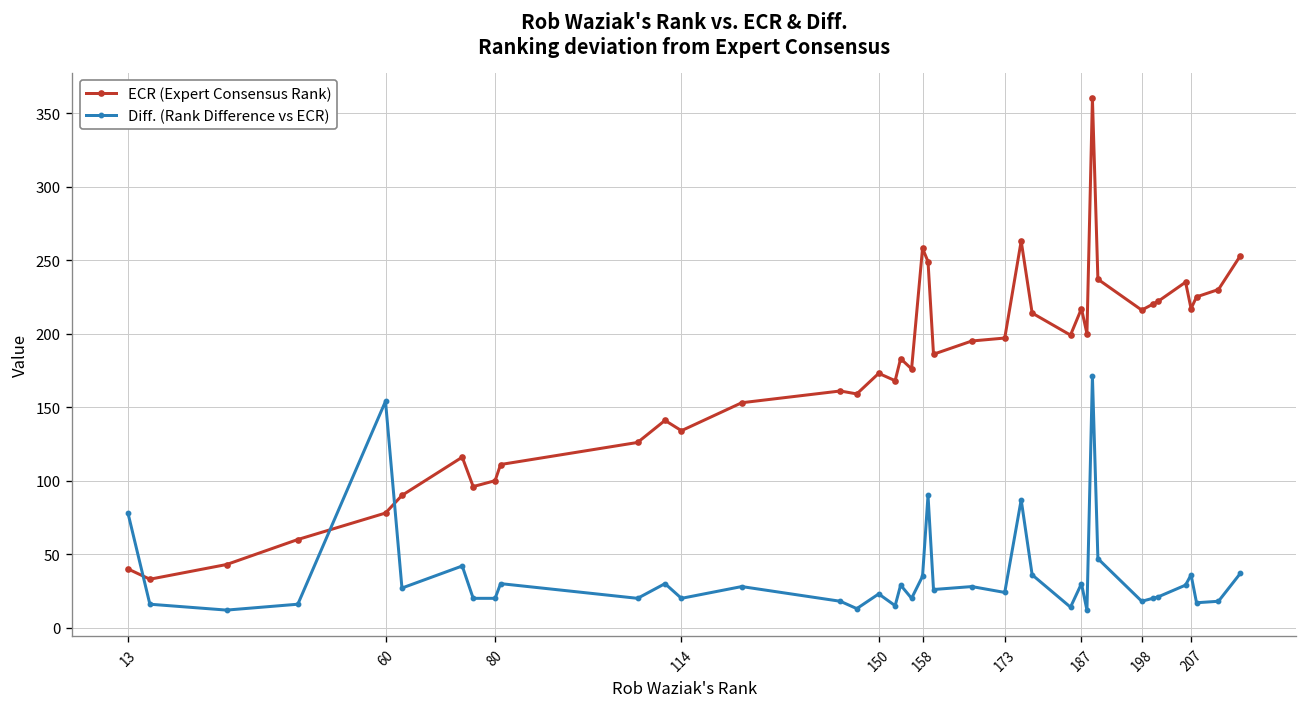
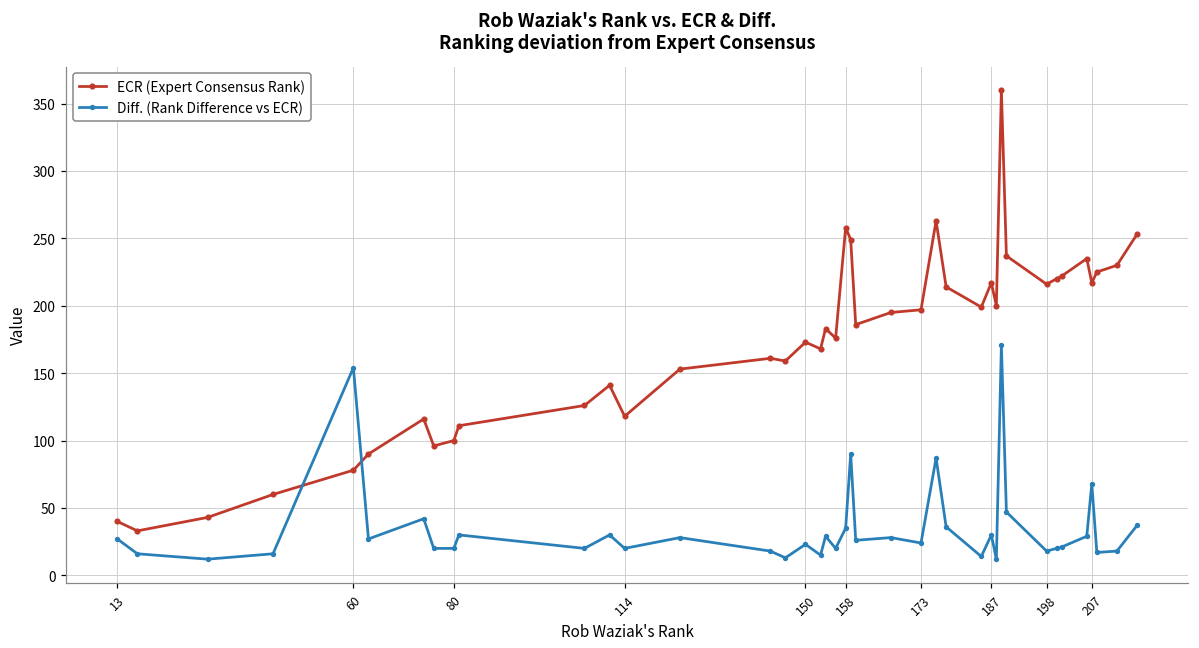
  {
    "ECR (Expert Consensus Rank)": {
      "13": 40,
      "60": 78,
      "80": 100,
-     "114": 134,
+     "114": 118,
      "150": 173,
      "158": 258,
      "173": 197,
      "187": 217,
      "198": 216,
      "207": 217
    },
    "Diff. (Rank Difference vs ECR)": {
-     "13": 78,
+     "13": 27,
      "60": 154,
      "80": 20,
      "114": 20,
      "150": 23,
      "158": 35,
      "173": 24,
      "187": 30,
      "198": 18,
-     "207": 36
+     "207": 68
    }
  }
